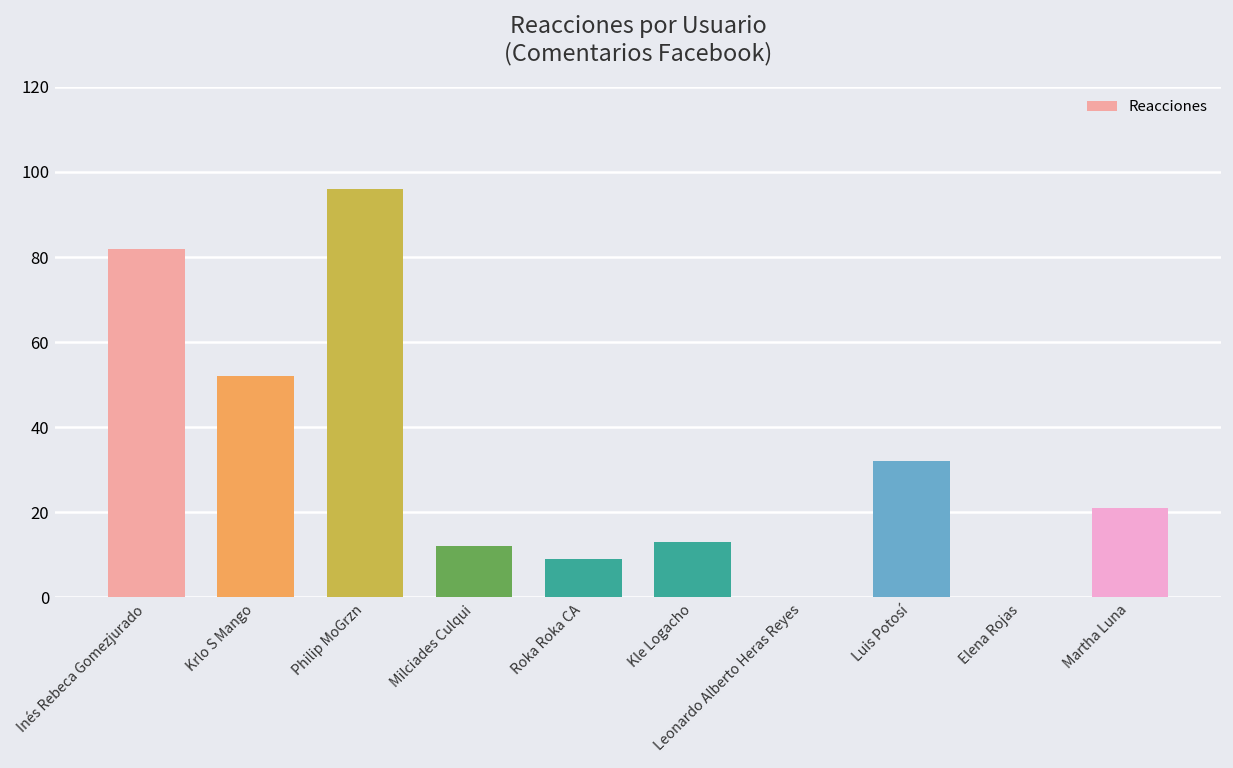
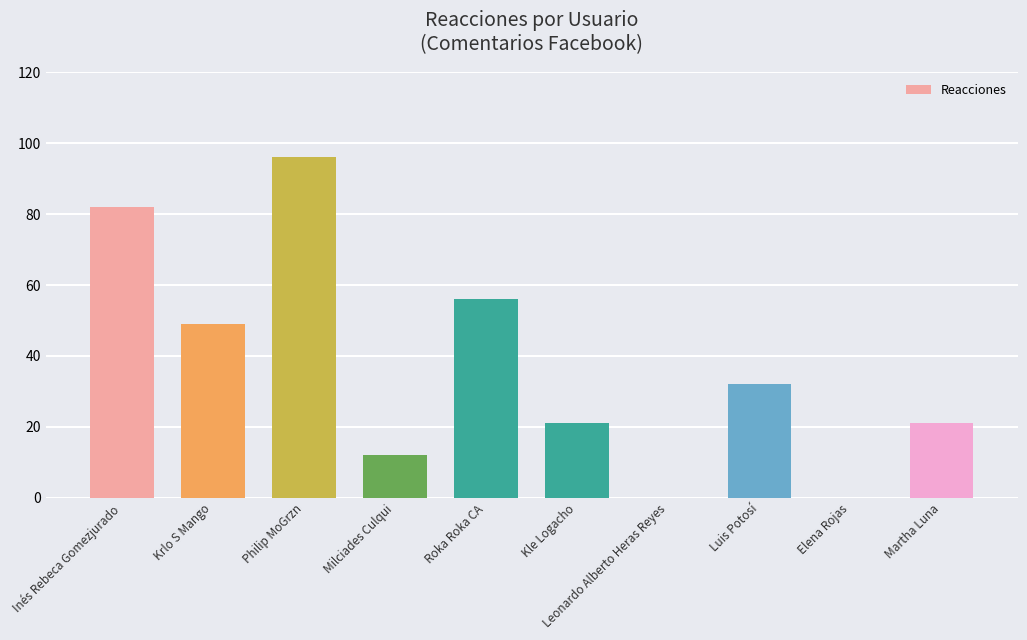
  {
    "Inés Rebeca Gomezjurado": 82,
-   "Krlo S Mango": 52,
+   "Krlo S Mango": 49,
    "Philip MoGrzn": 96,
    "Milciades Culqui": 12,
-   "Roka Roka CA": 9,
-   "Kle Logacho": 13,
+   "Roka Roka CA": 56,
+   "Kle Logacho": 21,
    "Leonardo Alberto Heras Reyes": 0,
    "Luis Potosí": 32,
    "Elena Rojas": 0,
    "Martha Luna": 21
  }
